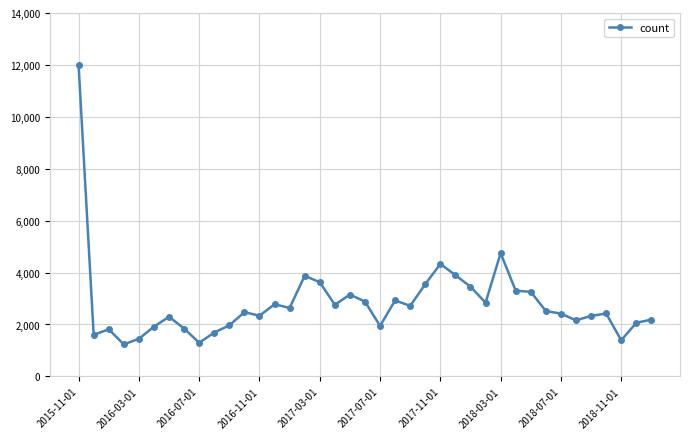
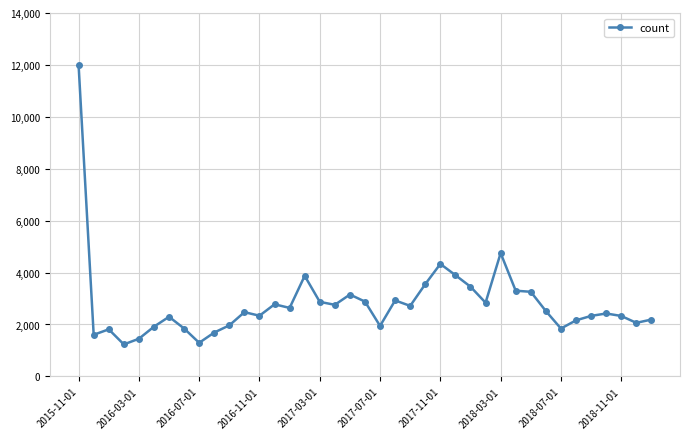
  {
    "2015-11-01": "12,000",
    "2016-03-01": "1,500",
    "2016-07-01": "1,300",
    "2016-11-01": "2,300",
-   "2017-03-01": "3,600",
+   "2017-03-01": "2,900",
    "2017-07-01": "1,900",
    "2017-11-01": "4,300",
    "2018-03-01": "4,800",
-   "2018-07-01": "2,400",
-   "2018-11-01": "1,400"
+   "2018-07-01": "1,800",
+   "2018-11-01": "2,300"
  }
